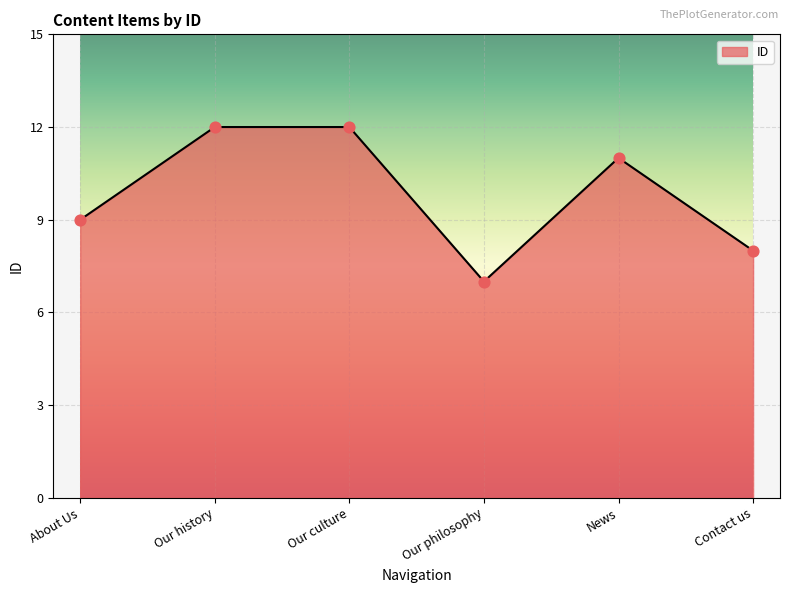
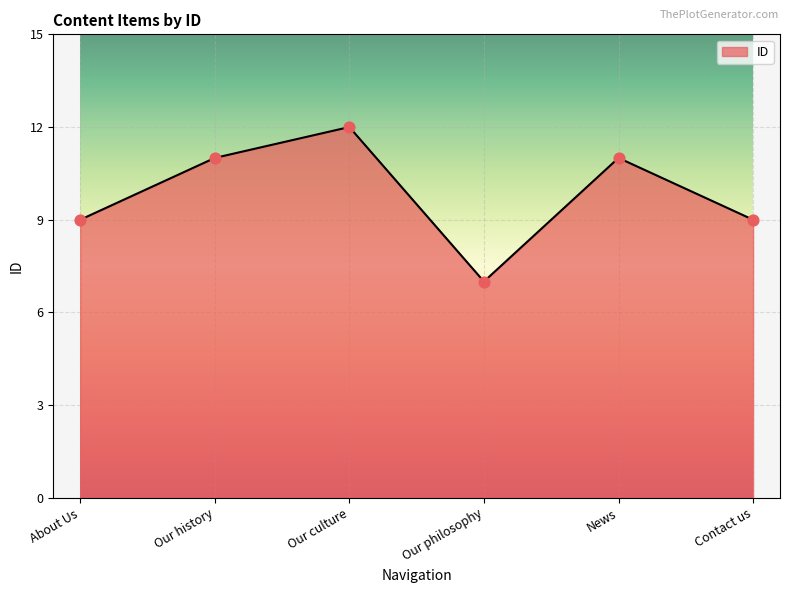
  {
    "About Us": 9,
-   "Our history": 12,
+   "Our history": 11,
    "Our culture": 12,
    "Our philosophy": 7,
    "News": 11,
-   "Contact us": 8
+   "Contact us": 9
  }
